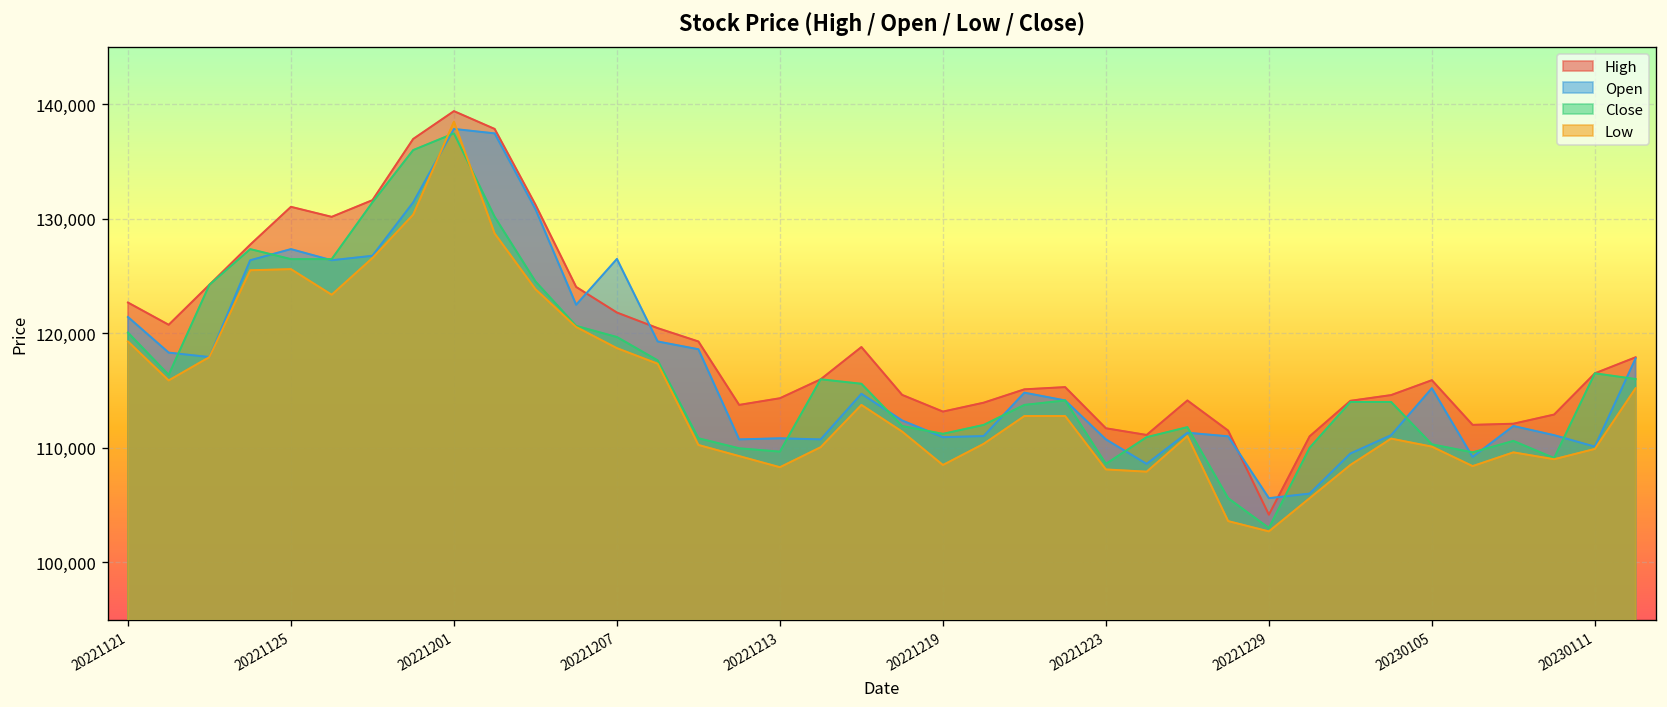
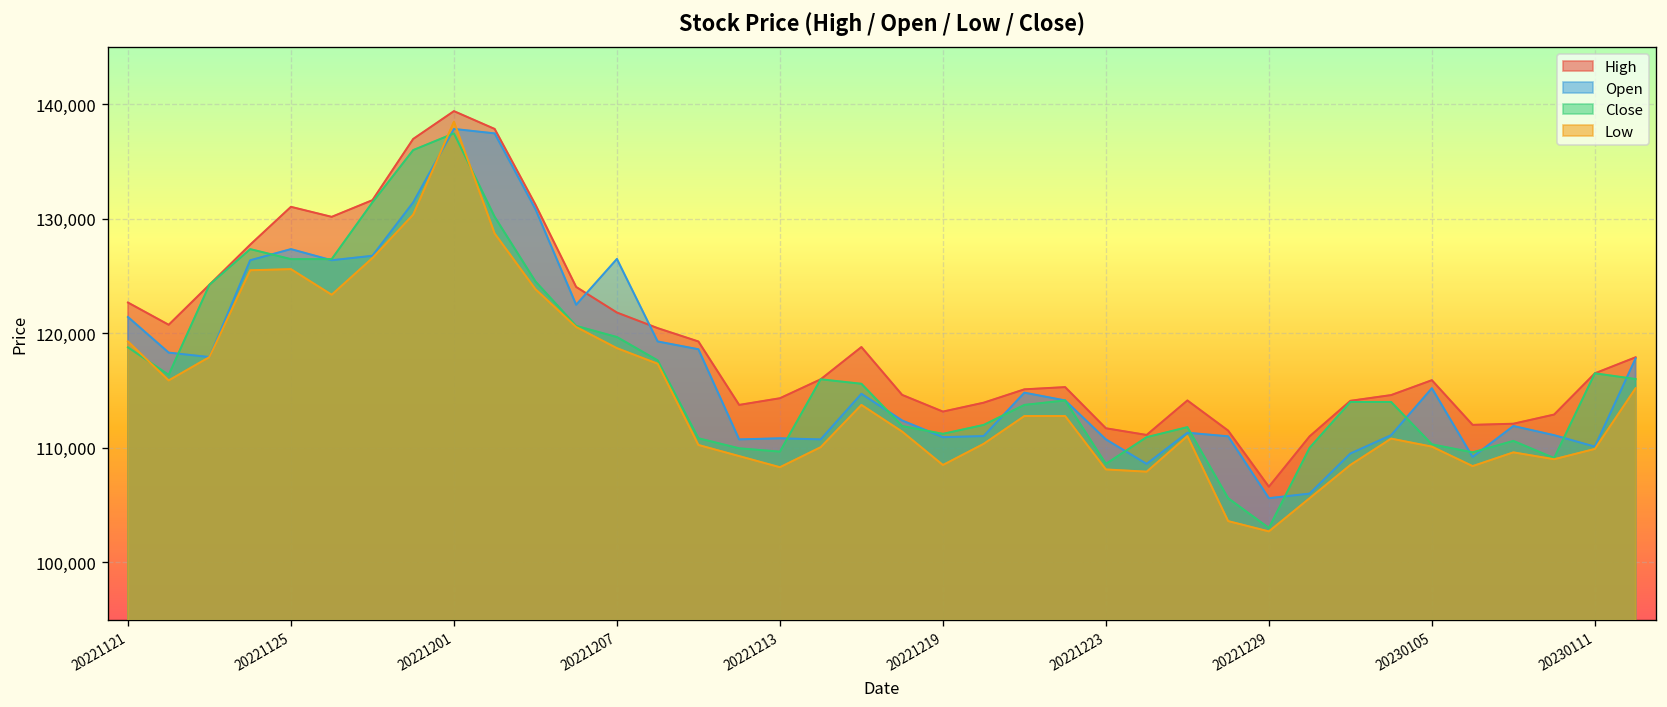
  {
    "High": {
      "20221121": "123,000",
      "20221125": "131,000",
      "20221201": "139,000",
      "20221207": "122,000",
      "20221213": "114,000",
      "20221219": "113,000",
      "20221223": "112,000",
-     "20221229": "104,000",
+     "20221229": "107,000",
      "20230105": "116,000"
    },
    "Open": {
      "20221121": "121,000",
      "20221125": "127,000",
      "20221201": "138,000",
      "20221207": "126,000",
      "20221213": "111,000",
      "20221219": "111,000",
      "20221223": "111,000",
      "20221229": "106,000",
      "20230105": "115,000"
    },
    "Close": {
-     "20221121": "120,000",
+     "20221121": "119,000",
      "20221125": "126,000",
      "20221201": "137,000",
      "20221207": "120,000",
      "20221213": "110,000",
      "20221219": "111,000",
      "20221223": "109,000",
      "20221229": "103,000"
    },
    "Low": {
      "20221121": "119,000",
      "20221125": "126,000",
      "20221201": "138,000",
      "20221207": "119,000",
      "20221213": "108,000",
      "20221219": "108,000",
      "20221223": "108,000",
      "20221229": "103,000"
    }
  }
